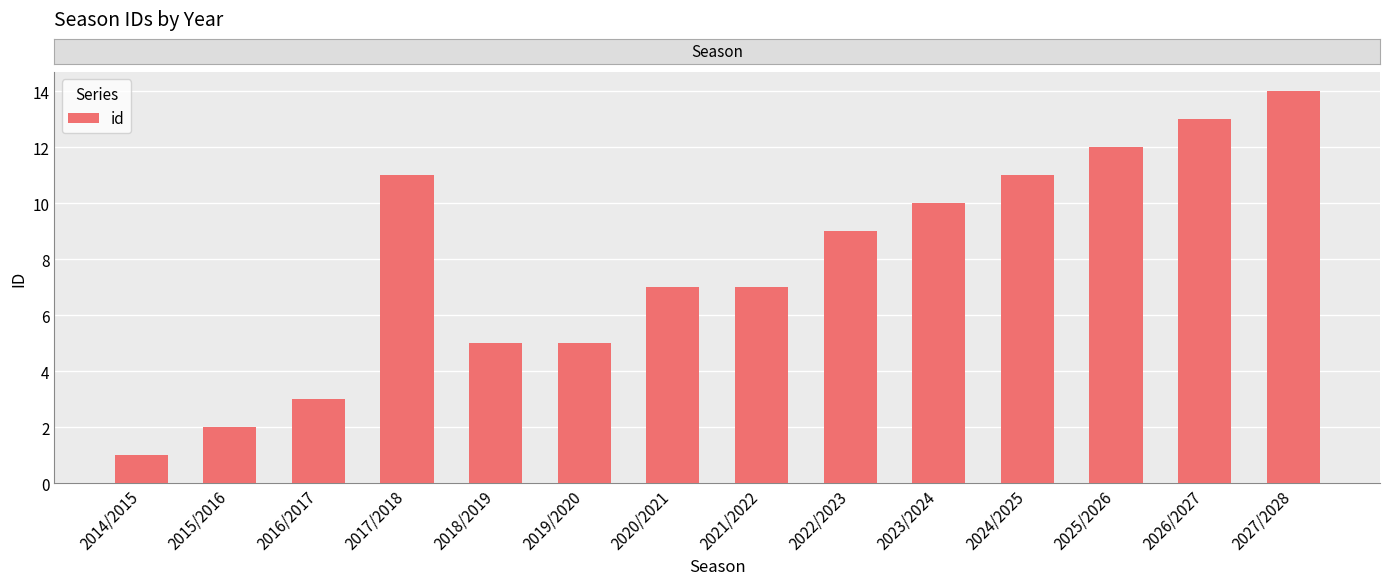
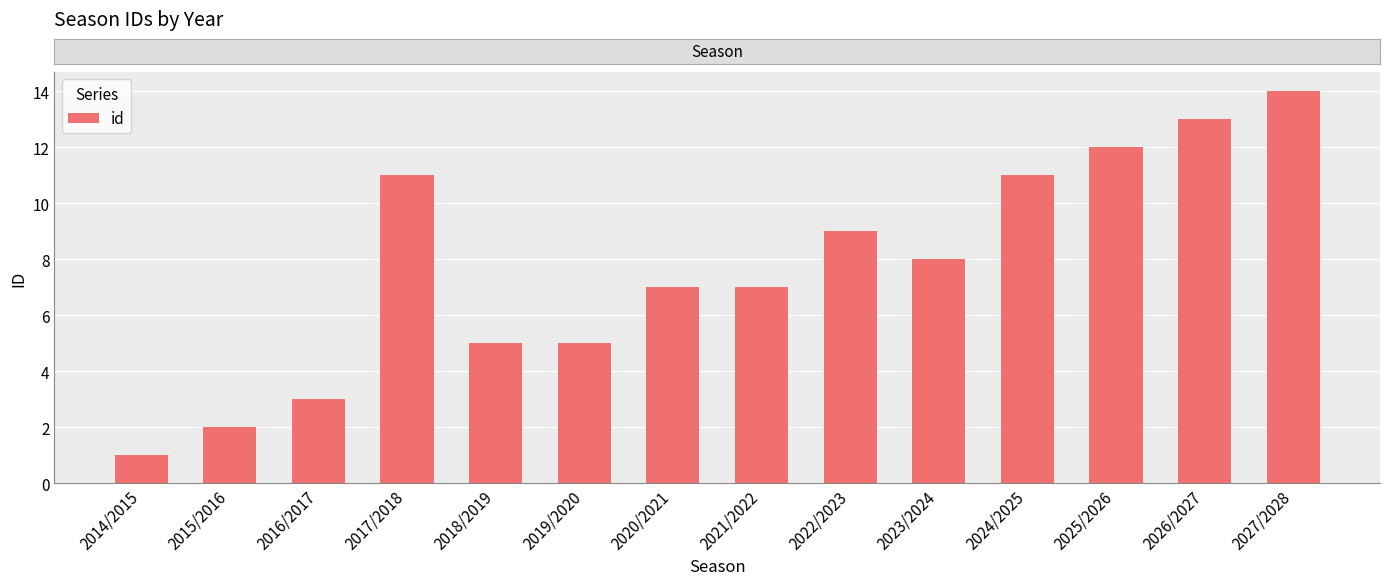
  {
    "2014/2015": 1,
    "2015/2016": 2,
    "2016/2017": 3,
    "2017/2018": 11,
    "2018/2019": 5,
    "2019/2020": 5,
    "2020/2021": 7,
    "2021/2022": 7,
    "2022/2023": 9,
-   "2023/2024": 10,
+   "2023/2024": 8,
    "2024/2025": 11,
    "2025/2026": 12,
    "2026/2027": 13,
    "2027/2028": 14
  }
